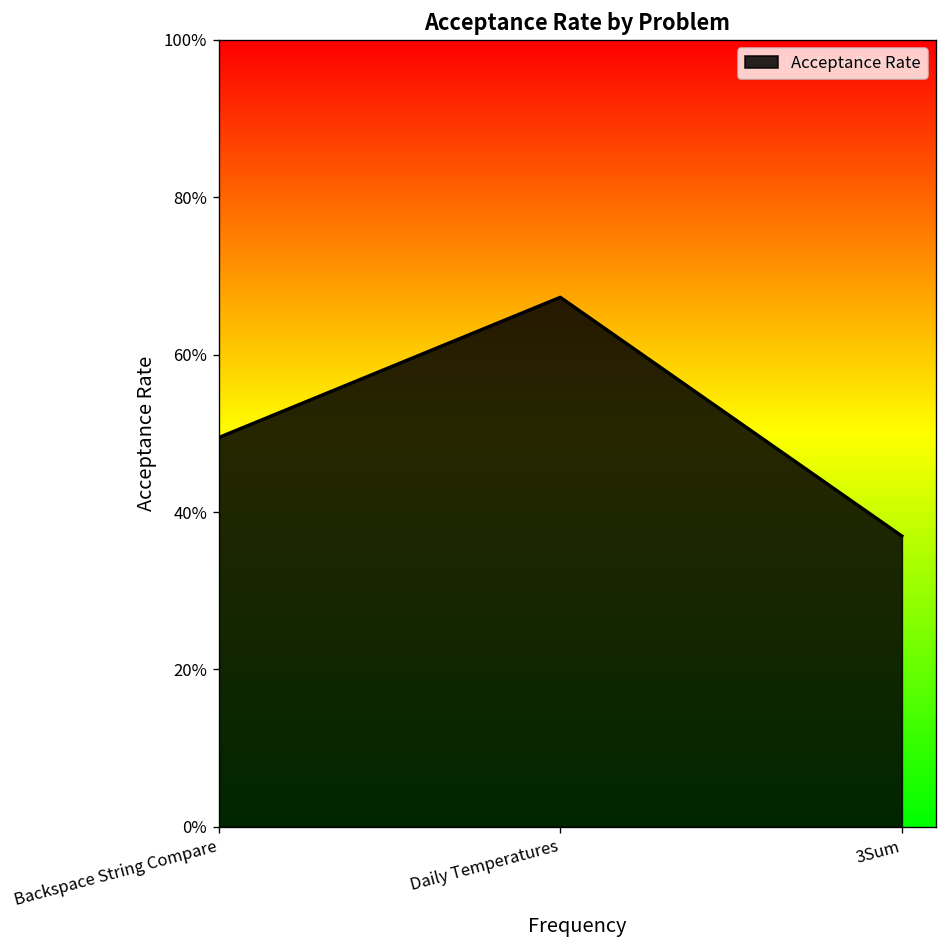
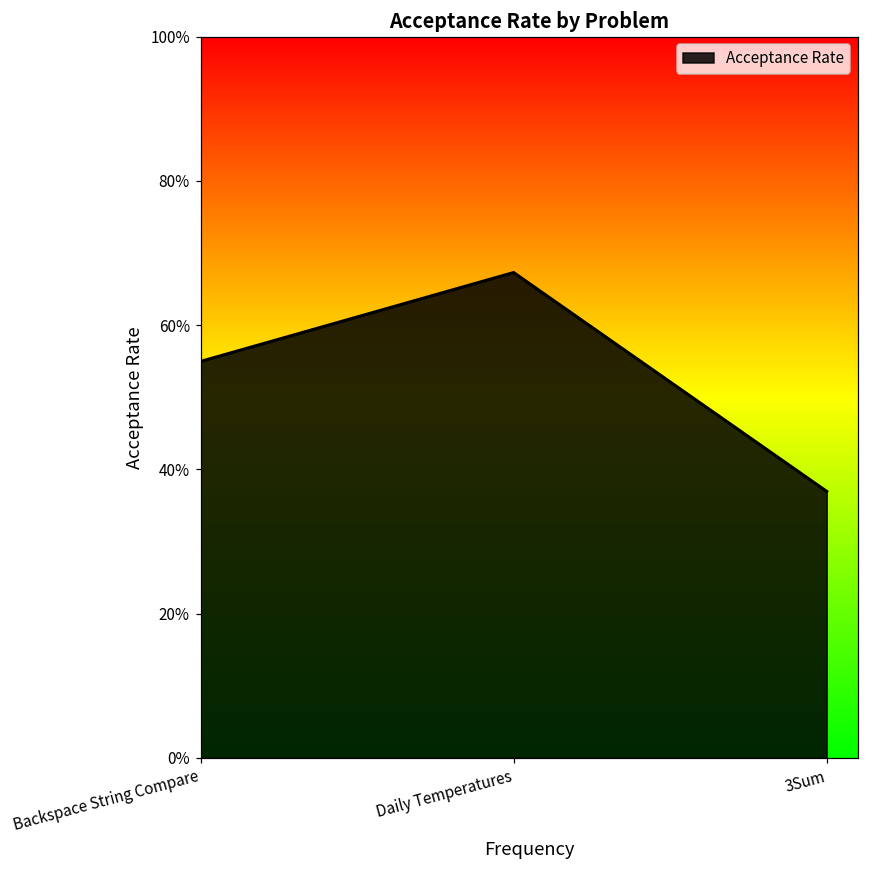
  {
-   "Backspace String Compare": "49%",
+   "Backspace String Compare": "55%",
    "Daily Temperatures": "67%",
    "3Sum": "37%"
  }
